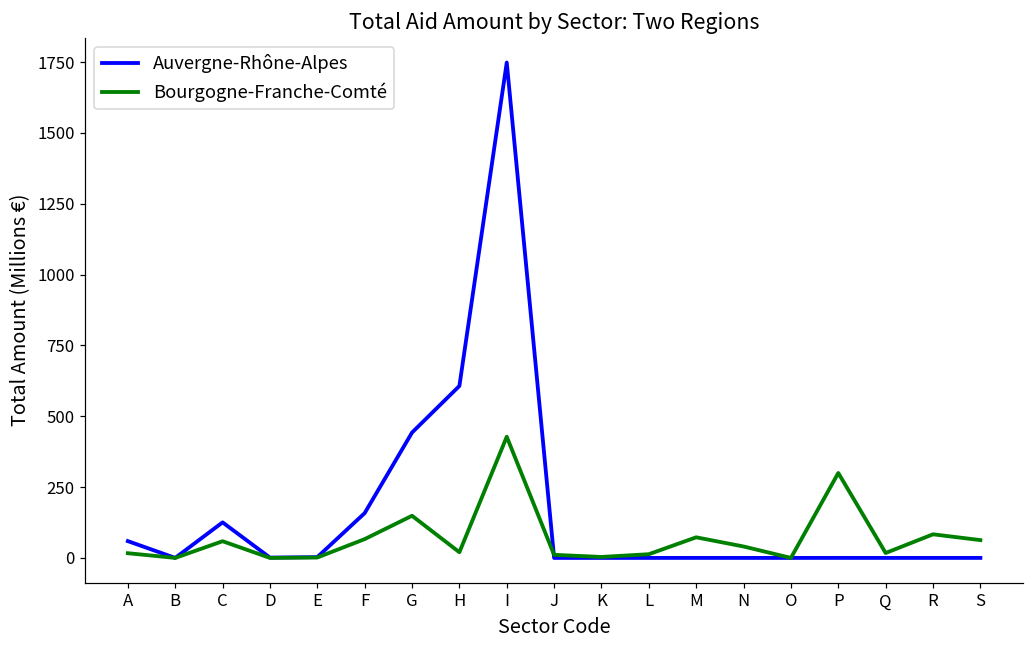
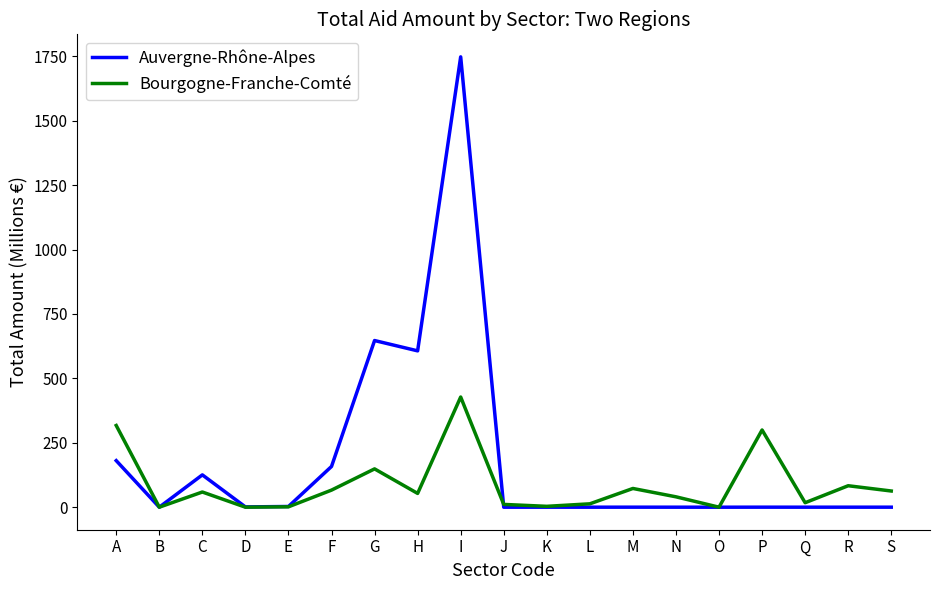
  {
    "Auvergne-Rhône-Alpes": {
-     "A": 60,
+     "A": 180,
      "C": 130,
      "F": 160,
-     "G": 440,
+     "G": 650,
      "H": 610,
      "I": 1750,
      "J": 0,
      "L": 0,
      "M": 0,
      "N": 0,
      "P": 0,
      "Q": 0,
      "R": 0,
      "S": 0
    },
    "Bourgogne-Franche-Comté": {
-     "A": 20,
+     "A": 320,
      "C": 60,
      "F": 70,
      "G": 150,
-     "H": 20,
+     "H": 50,
      "I": 430,
      "J": 10,
      "L": 10,
      "M": 70,
      "N": 40,
      "P": 300,
      "Q": 20,
      "R": 80,
      "S": 60
    }
  }
